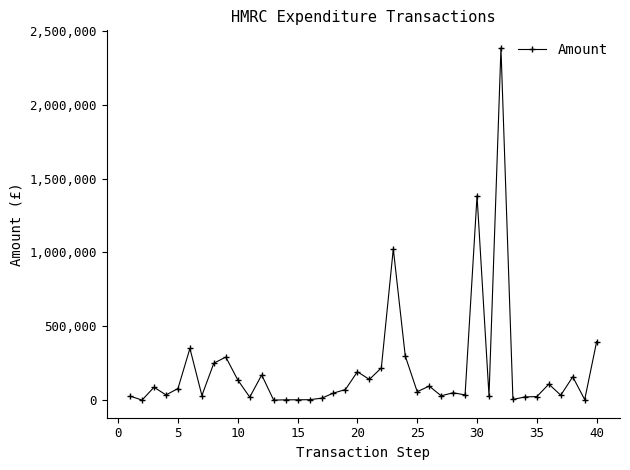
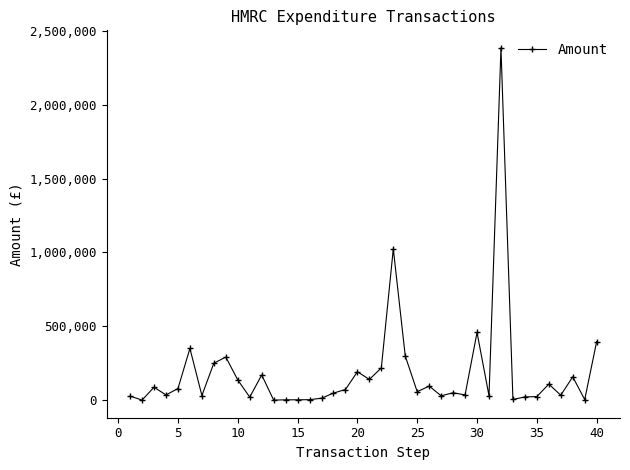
  {
    "5": "80,000",
    "10": "140,000",
    "15": "0",
    "20": "190,000",
    "25": "60,000",
-   "30": "1,380,000",
+   "30": "460,000",
    "35": "20,000",
    "40": "400,000"
  }
